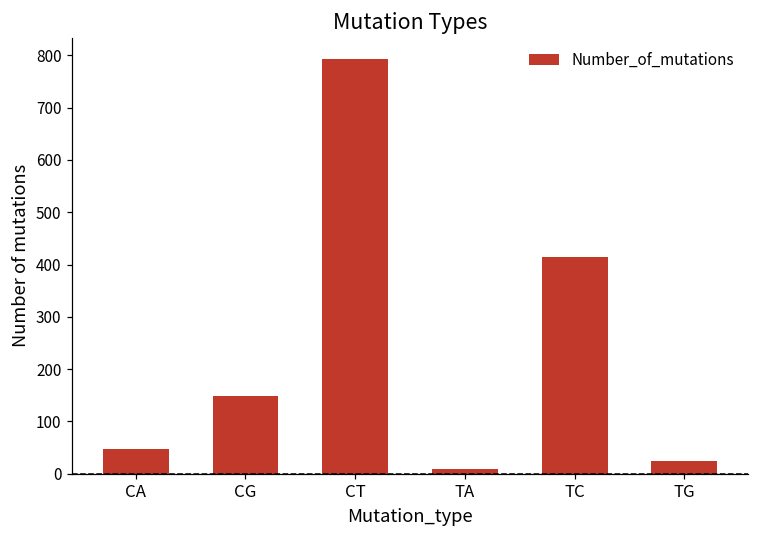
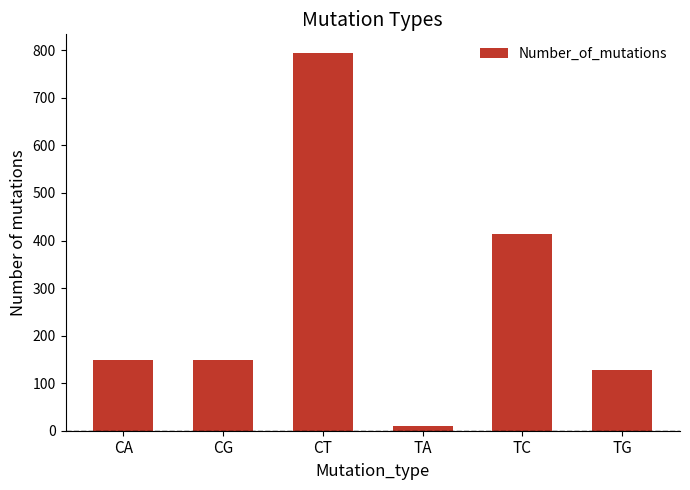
  {
-   "CA": 50,
+   "CA": 150,
    "CG": 150,
    "CT": 790,
    "TA": 10,
    "TC": 410,
-   "TG": 20
+   "TG": 130
  }
